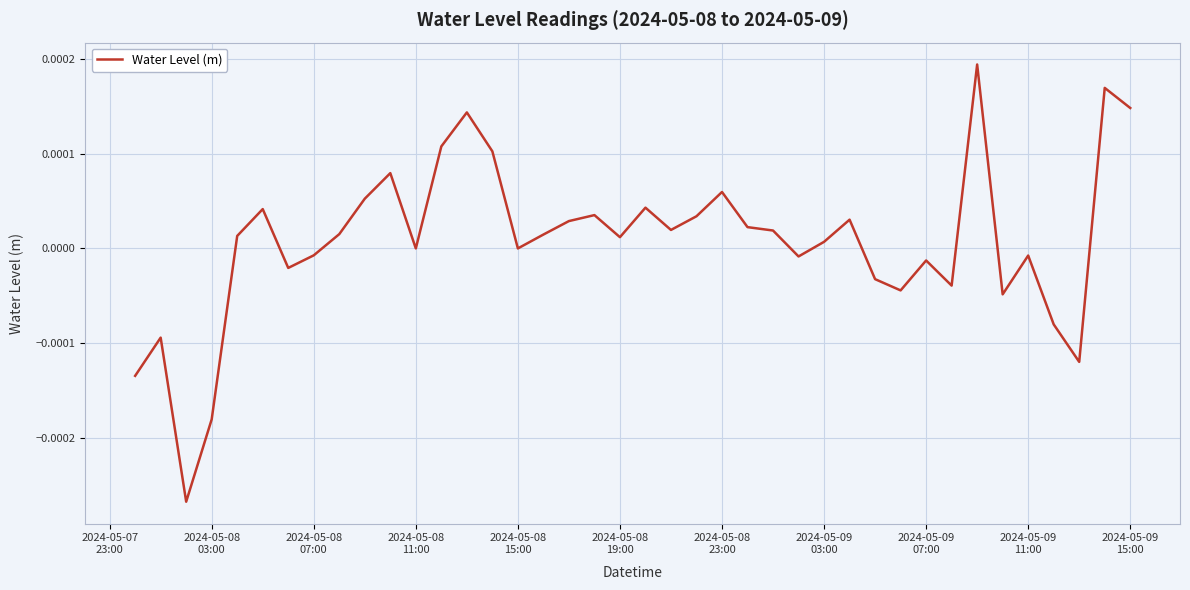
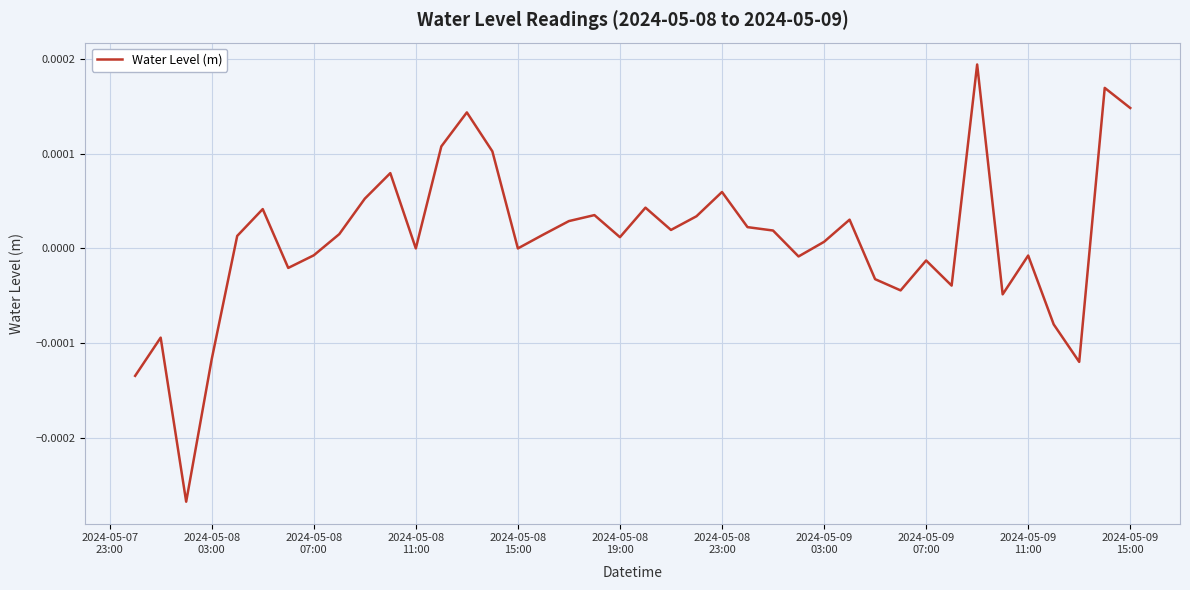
  {
-   "2024-05-08 03:00": -0.00018,
+   "2024-05-08 03:00": -0.00012,
    "2024-05-08 07:00": -0.00001,
    "2024-05-08 11:00": 0.00000,
    "2024-05-08 15:00": 0.00000,
    "2024-05-08 19:00": 0.00001,
    "2024-05-08 23:00": 0.00006,
    "2024-05-09 03:00": 0.00001,
    "2024-05-09 07:00": -0.00001,
    "2024-05-09 11:00": -0.00001,
    "2024-05-09 15:00": 0.00015
  }
